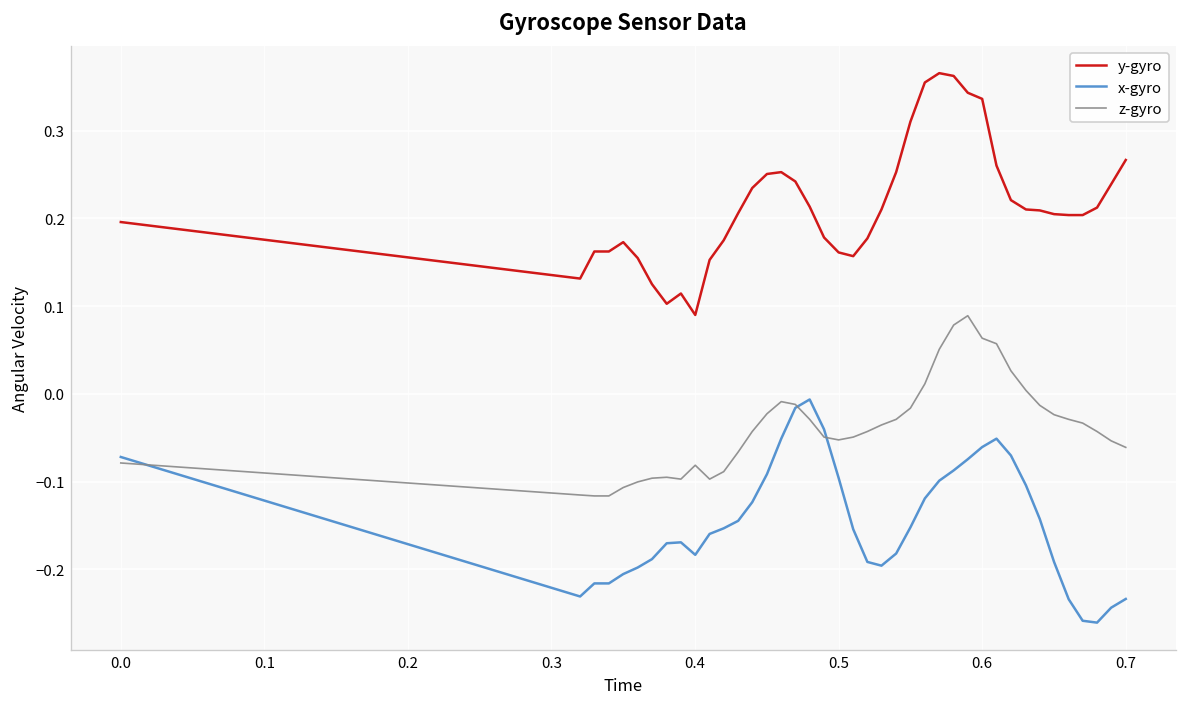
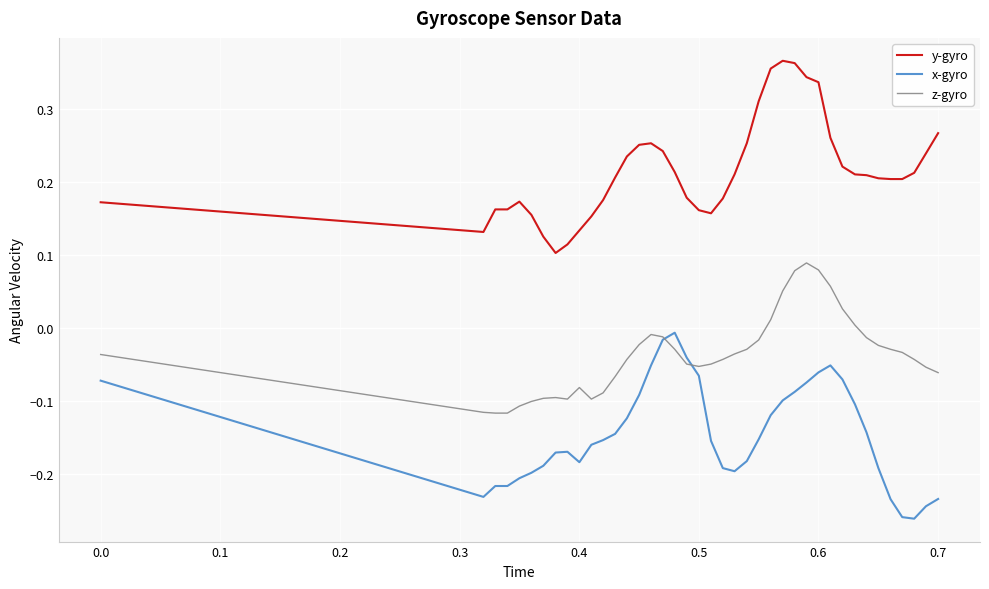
  {
    "y-gyro": {
-     "0.0": 0.20,
-     "0.4": 0.09,
+     "0.0": 0.17,
+     "0.4": 0.13,
      "0.5": 0.16,
      "0.6": 0.34,
      "0.7": 0.27
    },
    "x-gyro": {
      "0.0": -0.07,
      "0.4": -0.18,
-     "0.5": -0.10,
+     "0.5": -0.07,
      "0.6": -0.06,
      "0.7": -0.23
    },
    "z-gyro": {
-     "0.0": -0.08,
+     "0.0": -0.04,
      "0.4": -0.08,
      "0.5": -0.05,
-     "0.6": 0.06,
+     "0.6": 0.08,
      "0.7": -0.06
    }
  }
